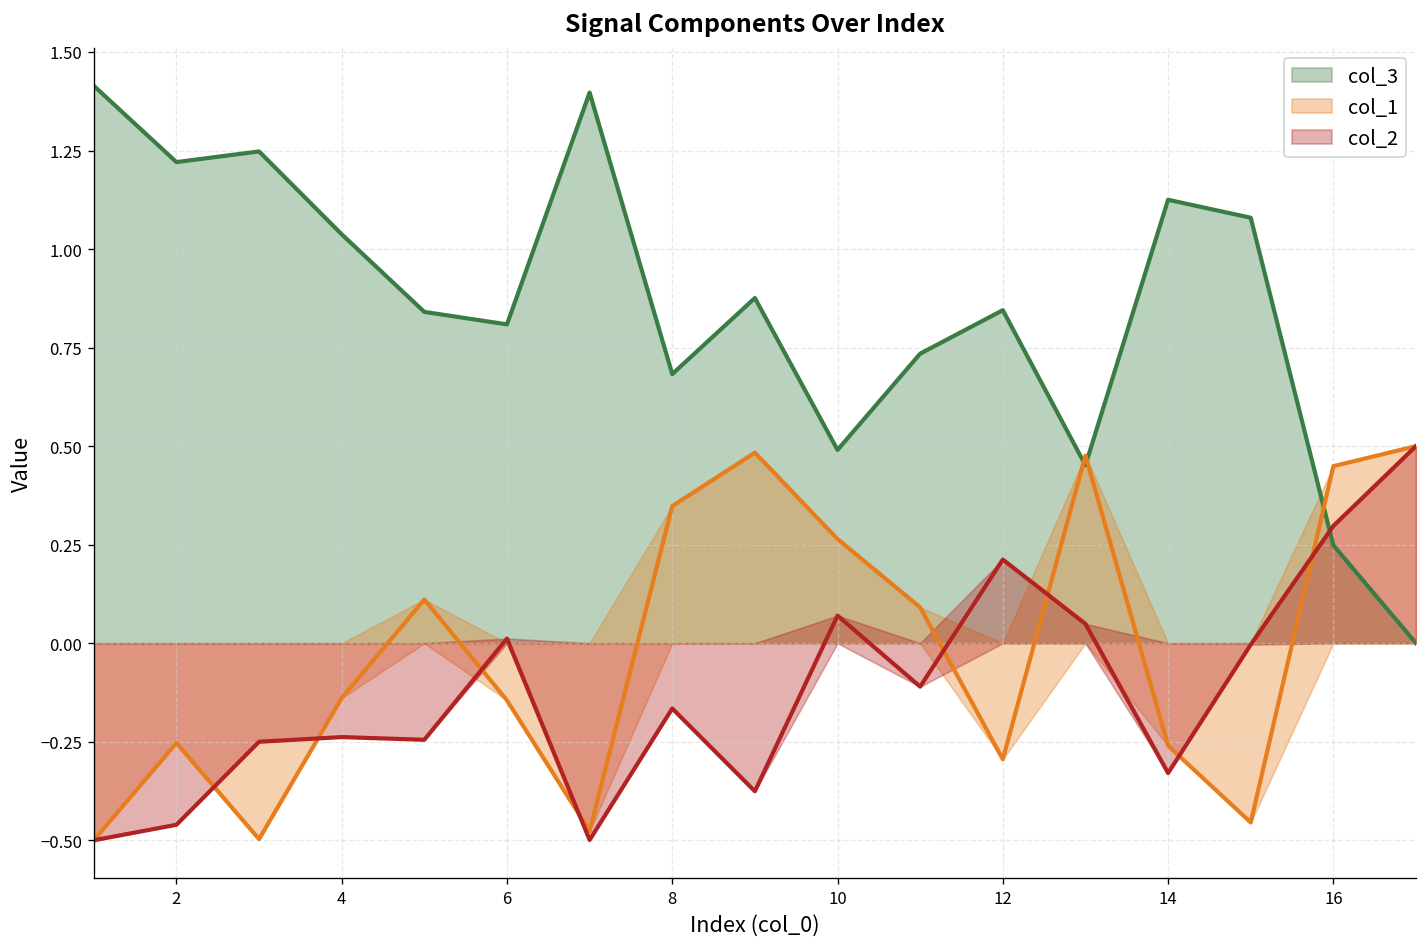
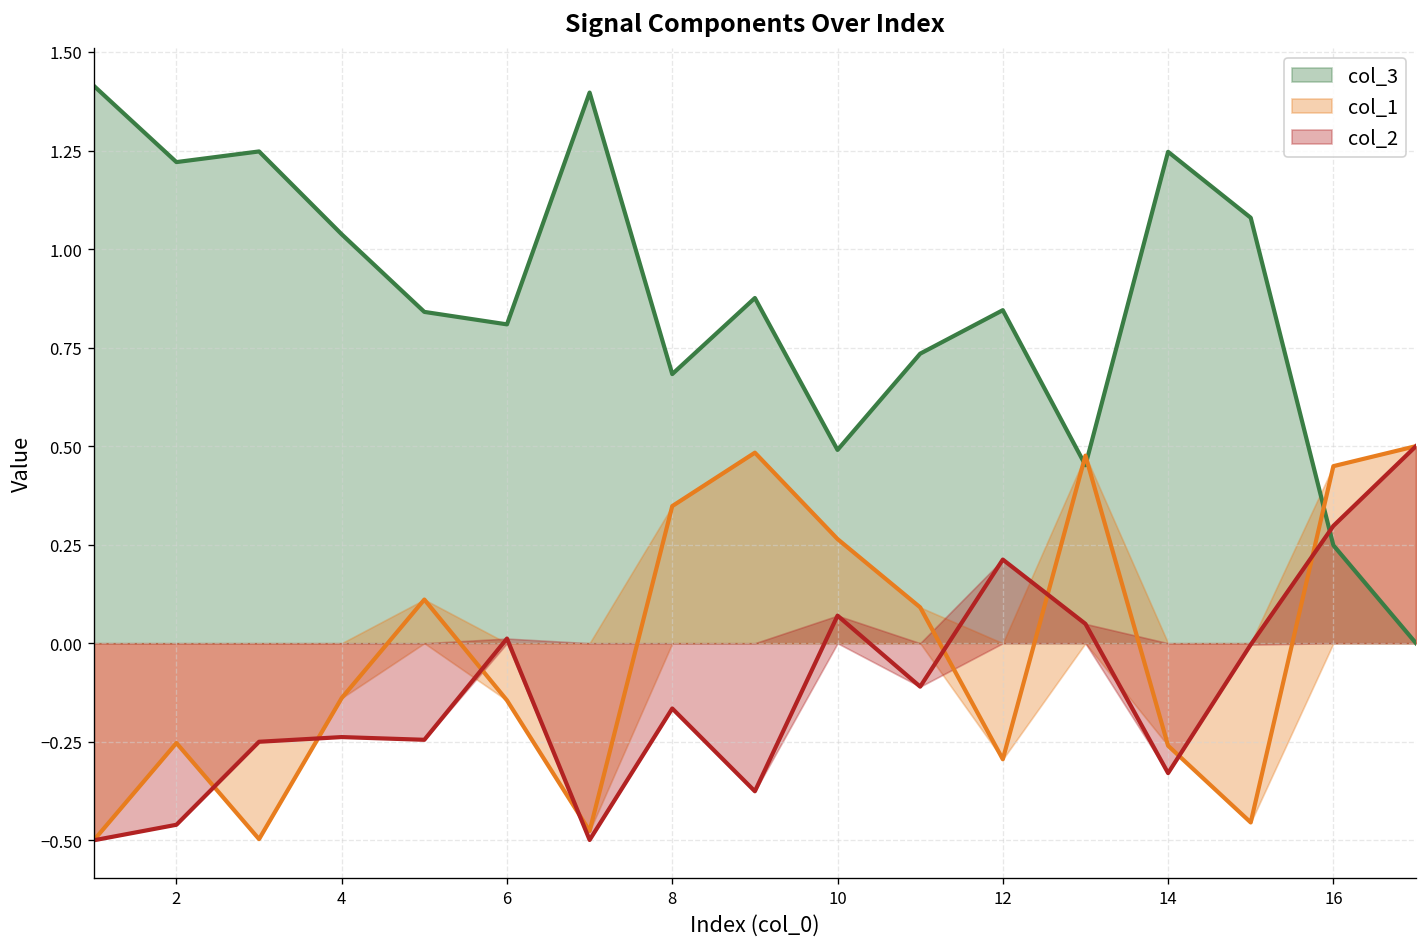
  {
    "col_3": {
      "2": 1.22,
      "4": 1.04,
      "6": 0.81,
      "8": 0.68,
      "10": 0.49,
      "12": 0.84,
-     "14": 1.13,
+     "14": 1.25,
      "16": 0.25
    }
  }
